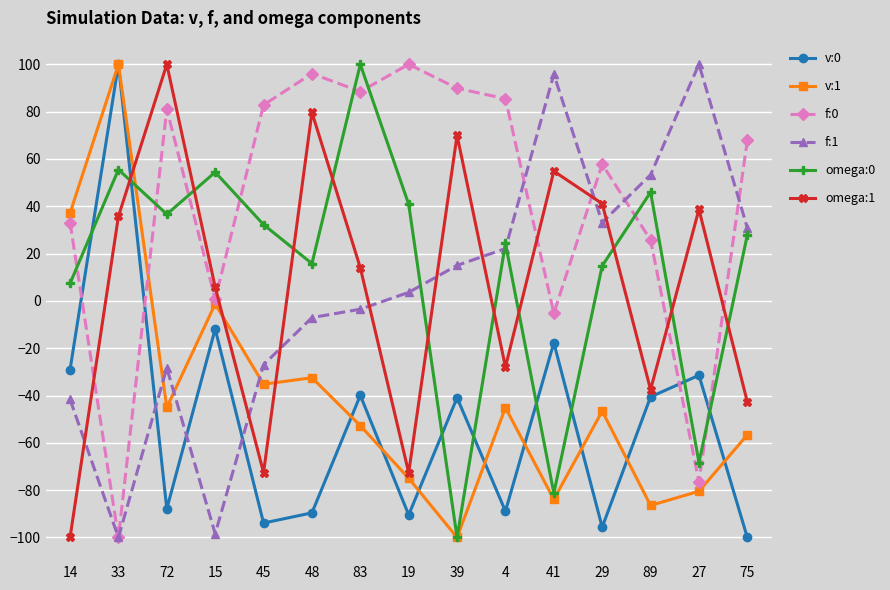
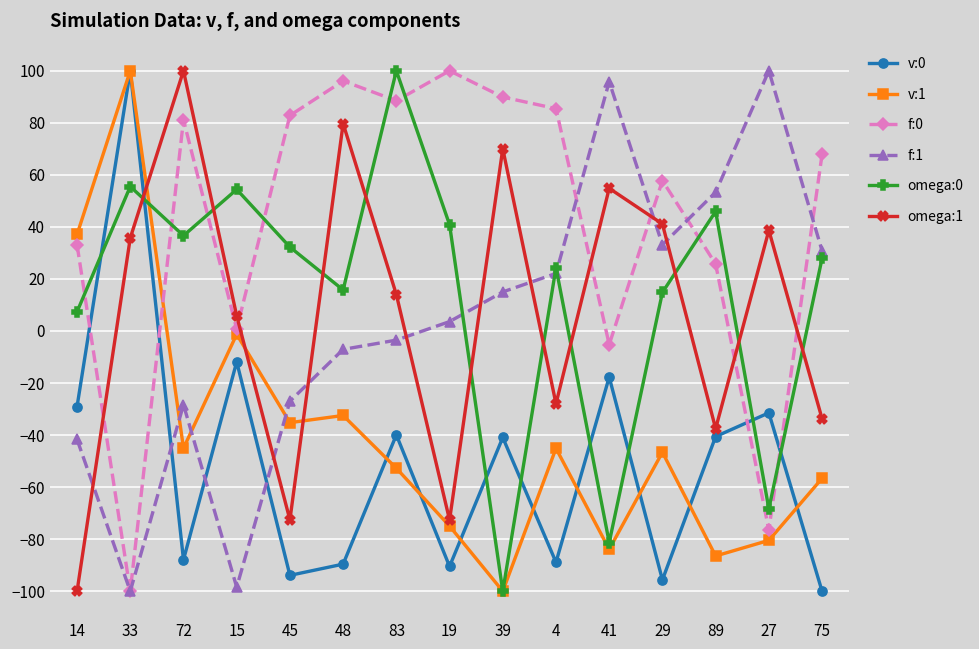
  {
    "v:0": {
      "14": -29,
      "72": -88,
      "15": -12,
      "45": -94,
      "48": -90,
      "83": -40,
      "19": -90,
      "39": -41,
      "4": -89,
      "41": -18,
      "29": -96,
      "89": -41,
      "27": -31,
      "75": -100
    },
    "v:1": {
      "14": 37,
      "72": -45,
      "15": -1,
      "45": -35,
      "48": -32,
      "83": -53,
      "19": -75,
      "4": -45,
      "41": -84,
      "29": -47,
      "89": -86,
      "27": -80,
      "75": -57
    },
    "f:0": {
      "14": 33,
      "72": 81,
      "15": 1,
      "45": 83,
      "48": 96,
      "83": 88,
      "19": 100,
      "39": 90,
      "4": 85,
      "41": -5,
      "29": 58,
      "89": 26,
      "27": -76,
      "75": 68
    },
    "f:1": {
      "14": -42,
      "72": -28,
      "15": -98,
      "45": -27,
      "48": -7,
      "83": -4,
      "19": 4,
      "39": 15,
      "4": 22,
      "41": 96,
      "29": 33,
      "89": 53,
      "27": 100,
      "75": 31
    },
    "omega:0": {
      "14": 7,
      "33": 56,
      "72": 37,
      "15": 54,
      "45": 32,
      "48": 16,
      "83": 100,
      "19": 41,
      "4": 24,
      "41": -81,
      "29": 15,
      "89": 46,
      "27": -68,
      "75": 28
    },
    "omega:1": {
      "14": -100,
      "33": 36,
      "72": 100,
      "15": 6,
      "45": -73,
      "48": 80,
      "83": 14,
      "19": -73,
      "39": 70,
      "4": -28,
      "41": 55,
      "29": 41,
      "89": -38,
      "27": 39,
-     "75": -43
+     "75": -34
    }
  }
